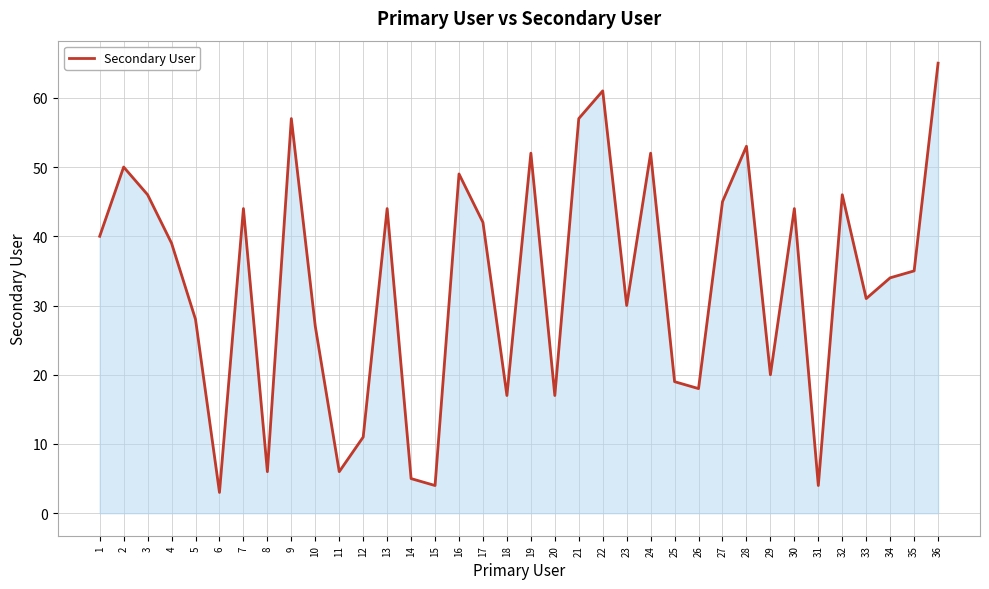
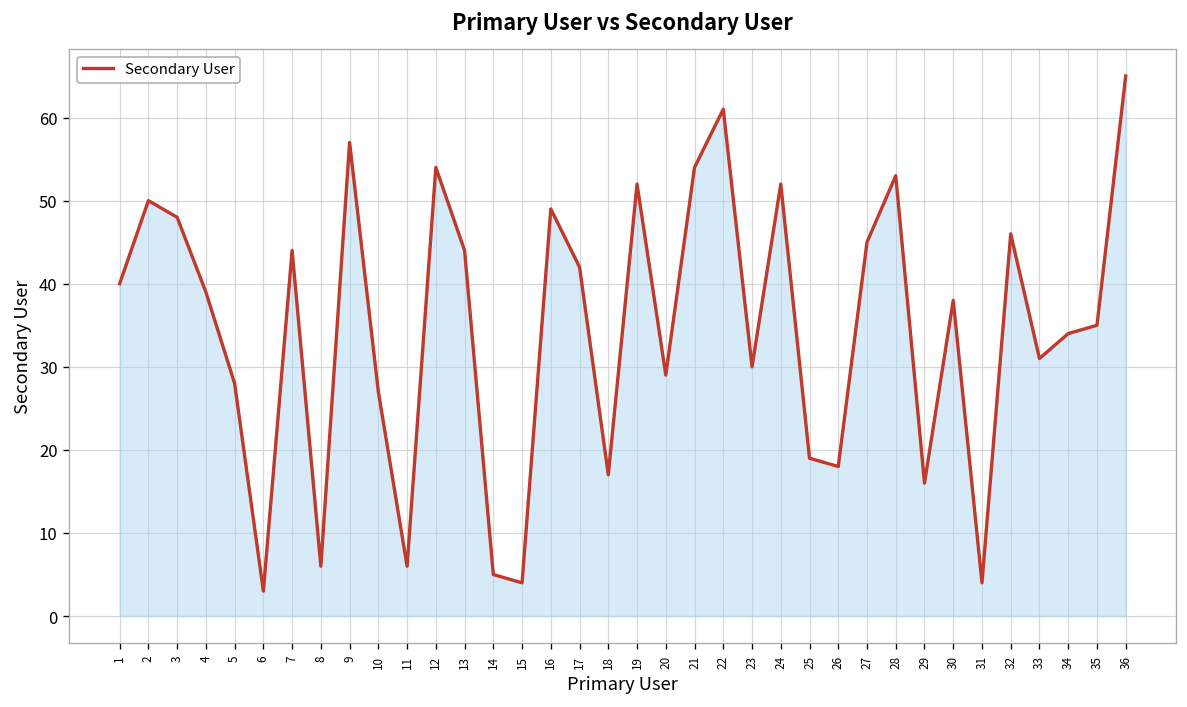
  {
    "1": 40,
    "2": 50,
-   "3": 46,
+   "3": 48,
    "4": 39,
    "5": 28,
    "6": 3,
    "7": 44,
    "8": 6,
    "9": 57,
    "10": 27,
    "11": 6,
-   "12": 11,
+   "12": 54,
    "13": 44,
    "14": 5,
    "15": 4,
    "16": 49,
    "17": 42,
    "18": 17,
    "19": 52,
-   "20": 17,
-   "21": 57,
+   "20": 29,
+   "21": 54,
    "22": 61,
    "23": 30,
    "24": 52,
    "25": 19,
    "26": 18,
    "27": 45,
    "28": 53,
-   "29": 20,
-   "30": 44,
+   "29": 16,
+   "30": 38,
    "31": 4,
    "32": 46,
    "33": 31,
    "34": 34,
    "35": 35,
    "36": 65
  }
